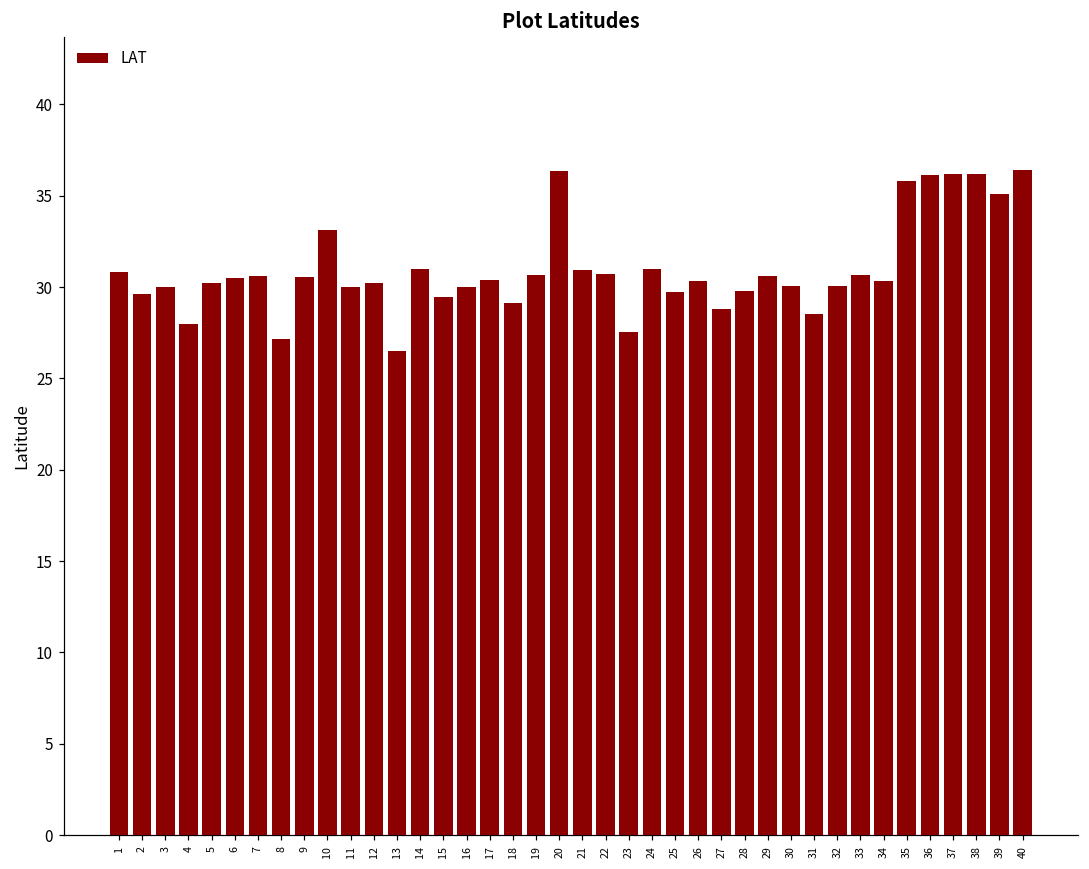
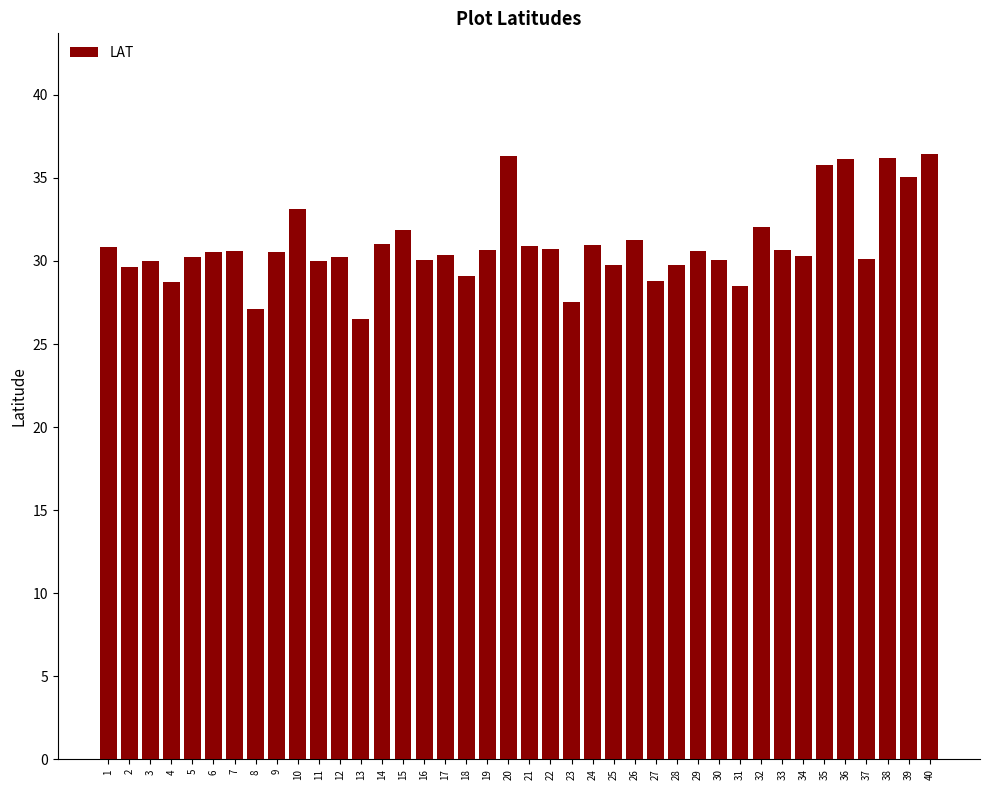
  {
    "1": 30.8,
    "2": 29.6,
    "3": 30.0,
-   "4": 28.0,
+   "4": 28.7,
    "5": 30.2,
    "6": 30.5,
    "7": 30.6,
    "8": 27.1,
    "9": 30.5,
    "10": 33.1,
    "11": 30.0,
    "12": 30.2,
    "13": 26.5,
    "14": 31.0,
-   "15": 29.4,
+   "15": 31.8,
    "16": 30.0,
    "17": 30.4,
    "18": 29.1,
    "19": 30.7,
    "20": 36.3,
    "21": 30.9,
    "22": 30.7,
    "23": 27.5,
    "24": 31.0,
    "25": 29.8,
-   "26": 30.4,
+   "26": 31.3,
    "27": 28.8,
    "28": 29.8,
    "29": 30.6,
    "30": 30.1,
    "31": 28.5,
-   "32": 30.1,
+   "32": 32.0,
    "33": 30.7,
    "34": 30.3,
    "35": 35.8,
    "36": 36.1,
-   "37": 36.2,
+   "37": 30.1,
    "38": 36.2,
    "39": 35.1,
    "40": 36.4
  }
